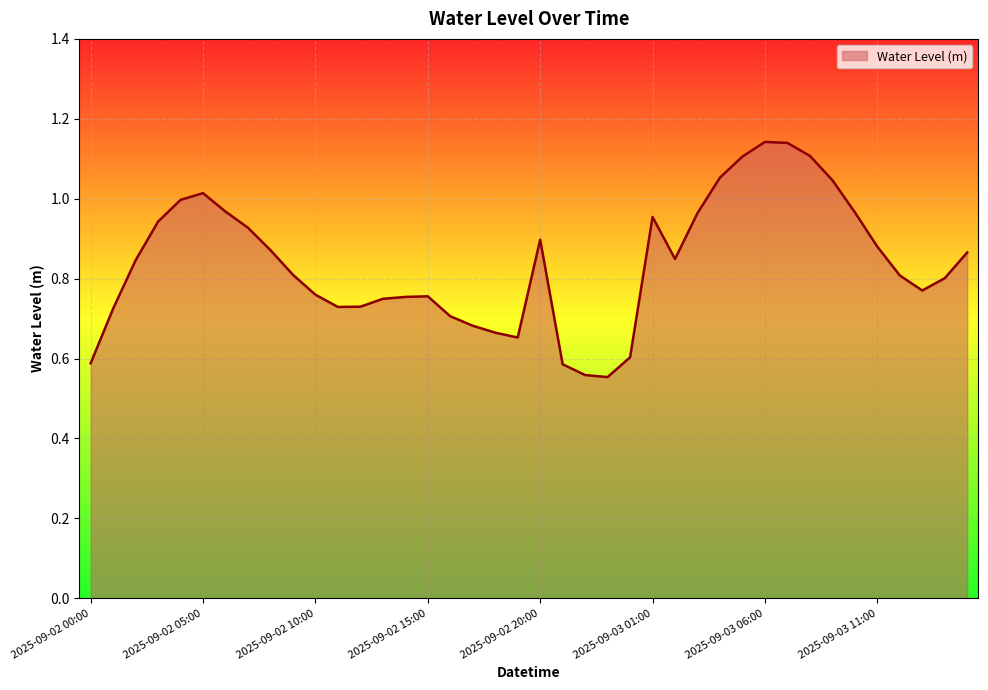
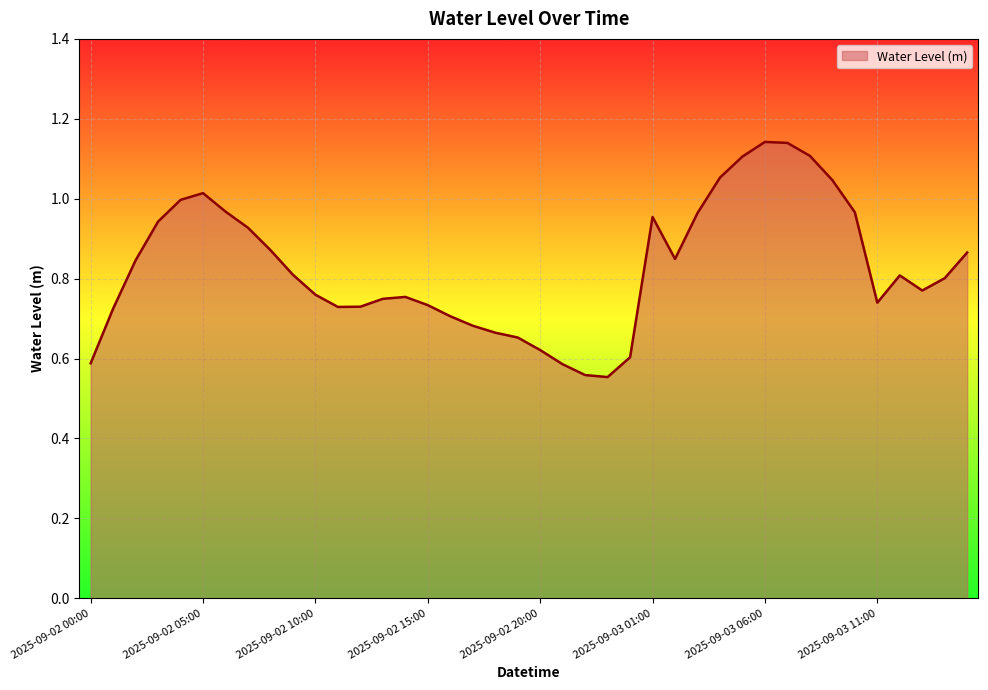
  {
    "2025-09-02 00:00": 0.59,
    "2025-09-02 05:00": 1.01,
    "2025-09-02 10:00": 0.76,
-   "2025-09-02 15:00": 0.76,
-   "2025-09-02 20:00": 0.90,
+   "2025-09-02 15:00": 0.73,
+   "2025-09-02 20:00": 0.62,
    "2025-09-03 01:00": 0.95,
    "2025-09-03 06:00": 1.14,
-   "2025-09-03 11:00": 0.88
+   "2025-09-03 11:00": 0.74
  }
